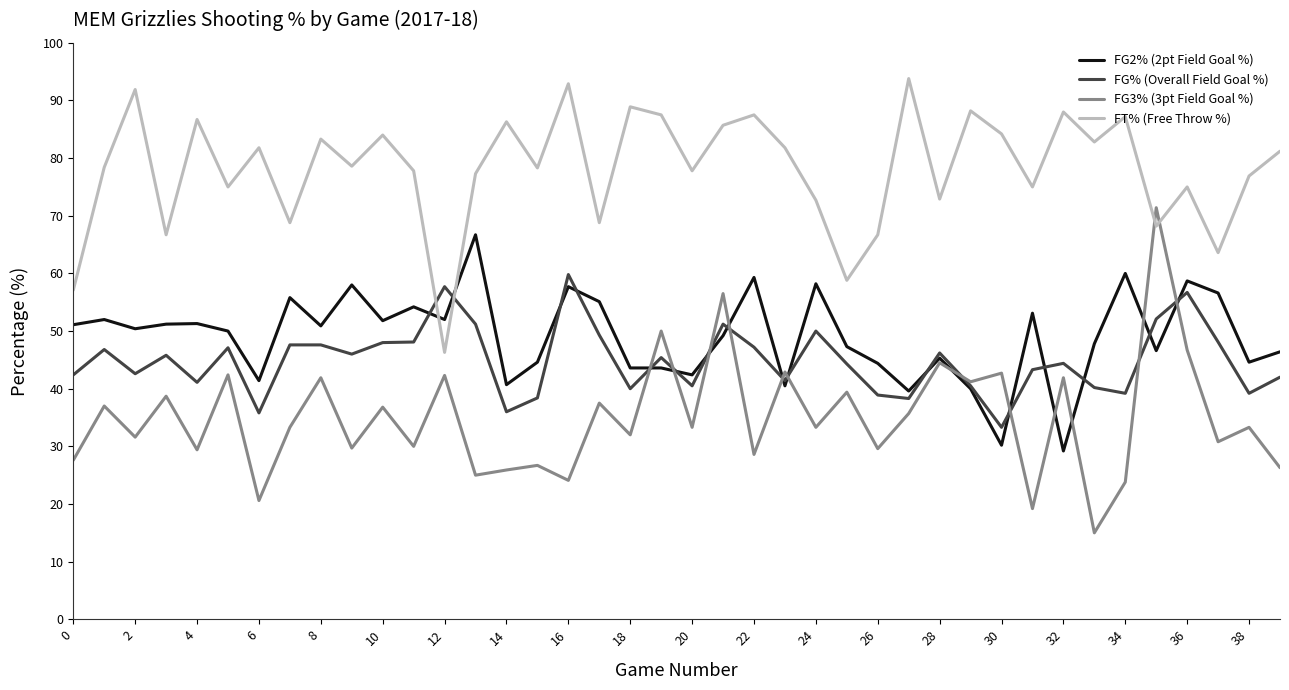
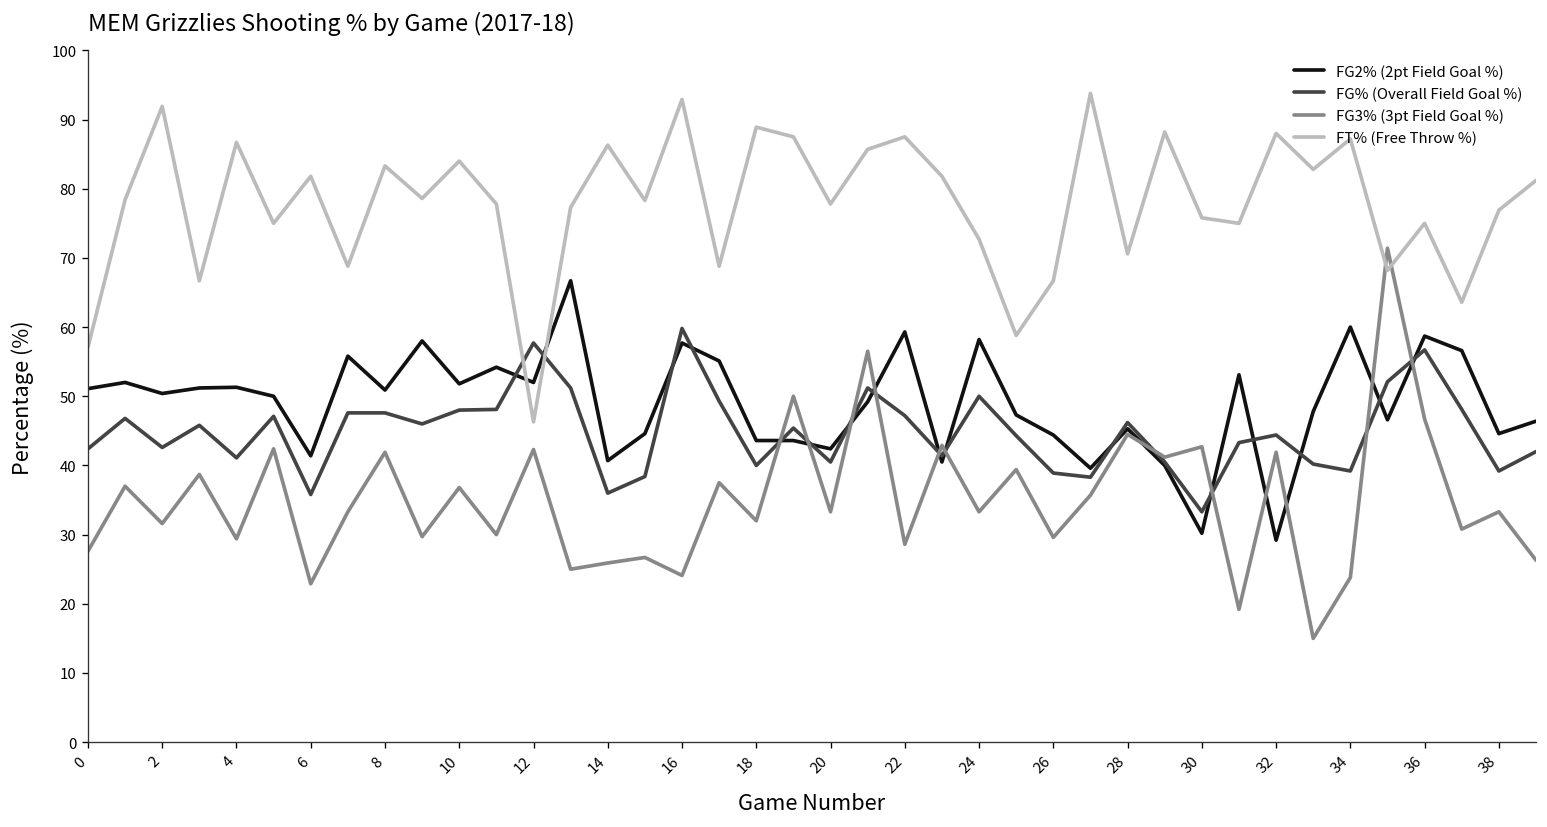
  {
    "FG2% (2pt Field Goal %)": {
      "0": 51,
      "2": 50,
      "4": 51,
      "6": 41,
      "8": 51,
      "10": 52,
      "12": 52,
      "14": 41,
      "16": 58,
      "18": 44,
      "20": 42,
      "22": 59,
      "24": 58,
      "26": 44,
      "28": 45,
      "30": 30,
      "32": 29,
      "34": 60,
      "36": 59,
      "38": 45
    },
    "FG% (Overall Field Goal %)": {
      "0": 42,
      "2": 43,
      "4": 41,
      "6": 36,
      "8": 48,
      "10": 48,
      "12": 58,
      "14": 36,
      "16": 60,
      "18": 40,
      "20": 41,
      "22": 47,
      "24": 50,
      "26": 39,
      "28": 46,
      "30": 33,
      "32": 44,
      "34": 39,
      "36": 57,
      "38": 39
    },
    "FG3% (3pt Field Goal %)": {
      "0": 28,
      "2": 32,
      "4": 29,
-     "6": 21,
+     "6": 23,
      "8": 42,
      "10": 37,
      "12": 42,
      "14": 26,
      "16": 24,
      "18": 32,
      "20": 33,
      "22": 29,
      "24": 33,
      "26": 30,
      "28": 45,
      "30": 43,
      "32": 42,
      "34": 24,
      "36": 47,
      "38": 33
    },
    "FT% (Free Throw %)": {
      "0": 57,
      "2": 92,
      "4": 87,
      "6": 82,
      "8": 83,
      "10": 84,
      "12": 46,
      "14": 86,
      "16": 93,
      "18": 89,
      "20": 78,
      "22": 88,
      "24": 73,
      "26": 67,
-     "28": 73,
-     "30": 84,
+     "28": 71,
+     "30": 76,
      "32": 88,
      "34": 87,
      "36": 75,
      "38": 77
    }
  }
